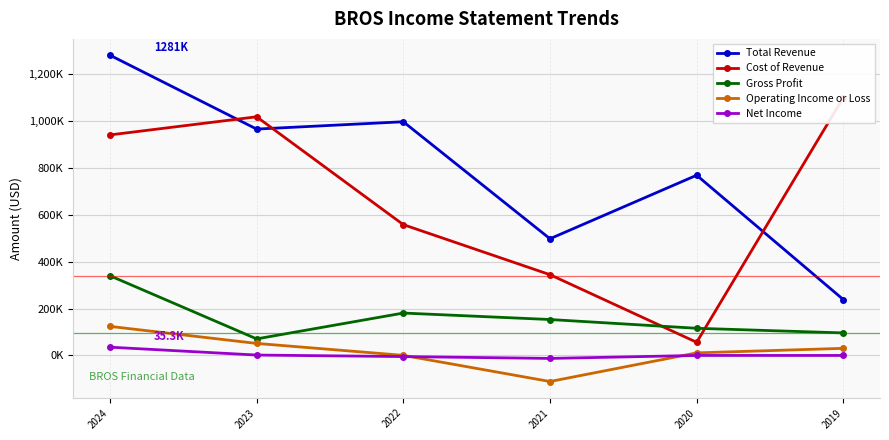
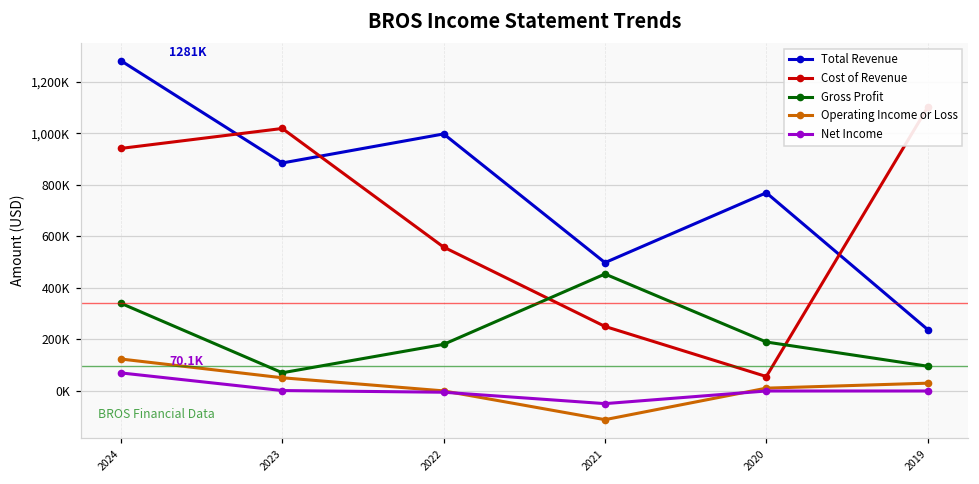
  {
    "Total Revenue": {
      "2024": "1,280,000",
-     "2023": "970,000",
+     "2023": "880,000",
      "2022": "1,000,000",
      "2021": "500,000",
      "2020": "770,000",
      "2019": "240,000"
    },
    "Cost of Revenue": {
      "2024": "940,000",
      "2023": "1,020,000",
      "2022": "560,000",
-     "2021": "340,000",
+     "2021": "250,000",
      "2020": "60,000"
    },
    "Gross Profit": {
      "2024": "340,000",
      "2023": "70,000",
      "2022": "180,000",
-     "2021": "150,000",
-     "2020": "120,000",
+     "2021": "450,000",
+     "2020": "190,000",
      "2019": "100,000"
    },
    "Operating Income or Loss": {
      "2024": "120,000",
      "2023": "50,000",
      "2021": "-110,000",
      "2019": "30,000"
    },
    "Net Income": {
-     "2024": "35.3K",
-     "2021": "-10,000"
+     "2024": "70.1K",
+     "2021": "-50,000"
    }
  }
